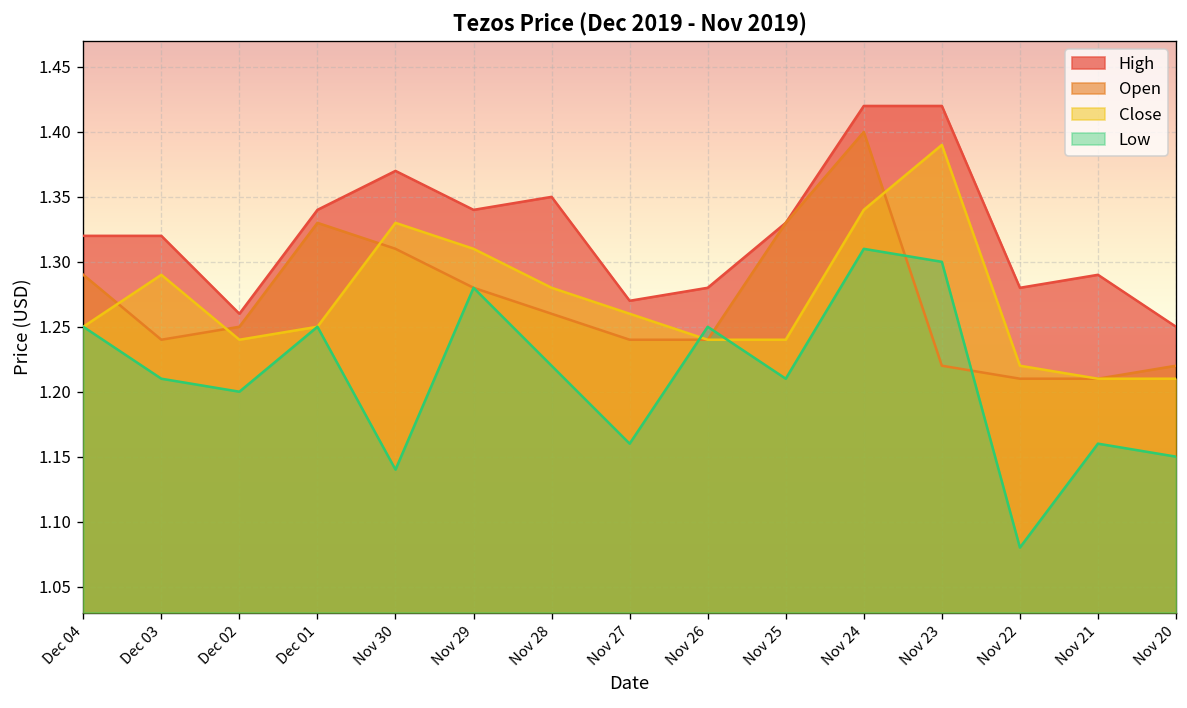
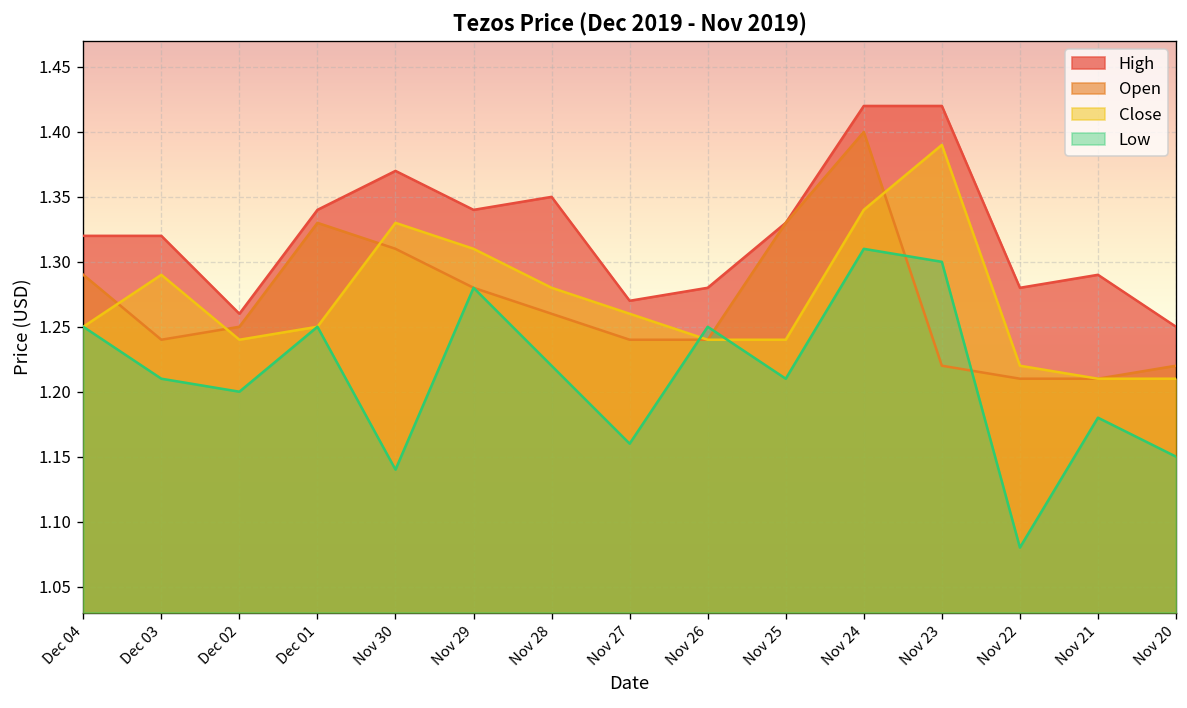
  {
    "Close": {
      "Dec 03": 1.29,
      "Dec 02": 1.24,
      "Nov 30": 1.33,
      "Nov 29": 1.31,
      "Nov 28": 1.28,
      "Nov 27": 1.26,
      "Nov 25": 1.24,
      "Nov 24": 1.34,
      "Nov 23": 1.39,
      "Nov 22": 1.22,
      "Nov 20": 1.21
    },
    "Low": {
      "Dec 03": 1.21,
      "Dec 02": 1.20,
      "Nov 30": 1.14,
      "Nov 28": 1.22,
      "Nov 27": 1.16,
      "Nov 26": 1.25,
      "Nov 25": 1.21,
      "Nov 24": 1.31,
      "Nov 23": 1.30,
      "Nov 22": 1.08,
-     "Nov 21": 1.16,
+     "Nov 21": 1.18,
      "Nov 20": 1.15
    }
  }
